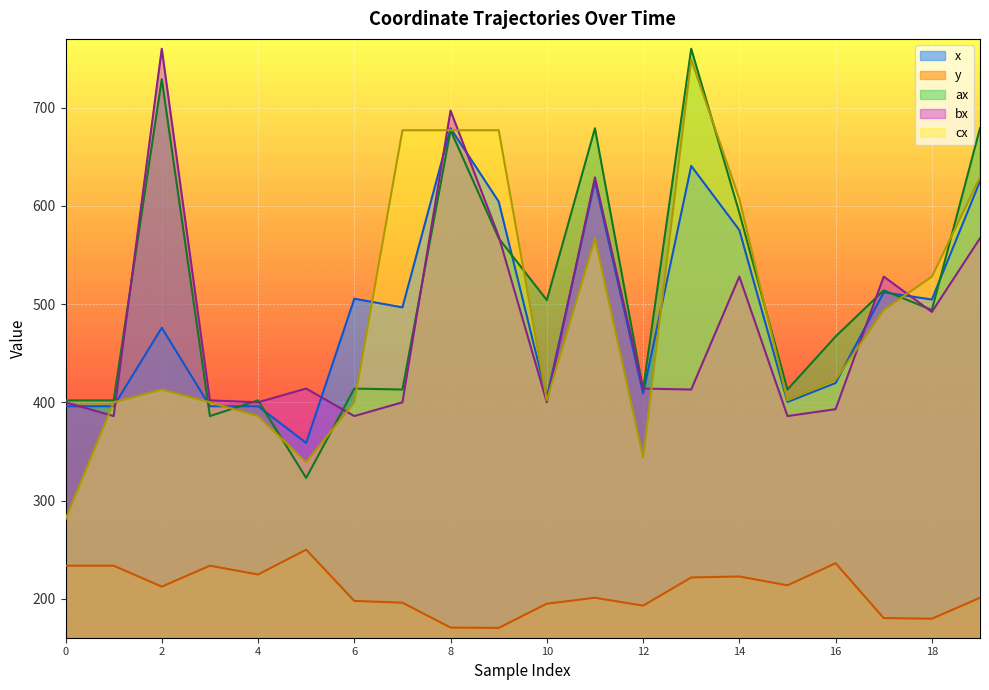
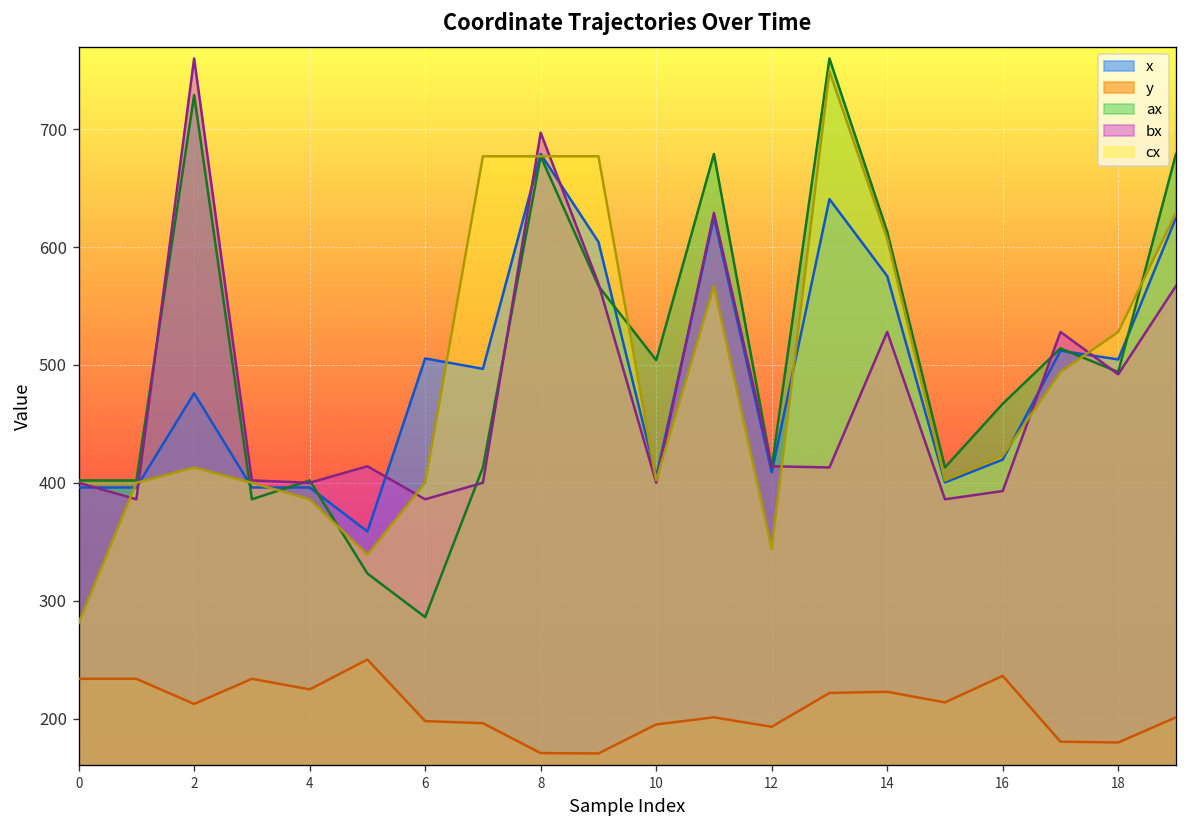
  {
    "x": {
      "0": 400,
      "2": 480,
      "4": 400,
      "6": 510,
      "10": 410,
      "12": 410,
      "14": 580,
      "16": 420,
      "18": 500
    },
    "y": {
      "0": 230,
      "2": 210,
      "4": 220,
      "6": 200,
      "8": 170,
      "10": 190,
      "12": 190,
      "14": 220,
      "16": 240,
      "18": 180
    },
    "ax": {
      "2": 730,
-     "6": 410,
+     "6": 290,
      "10": 500,
-     "14": 590,
+     "14": 610,
      "16": 470
    },
    "bx": {
      "2": 760,
      "6": 390,
      "8": 700,
      "14": 530,
      "16": 390
    },
    "cx": {
      "0": 280,
      "2": 410,
      "4": 390,
      "6": 400,
      "12": 340,
      "14": 610,
      "16": 420,
      "18": 530
    }
  }
